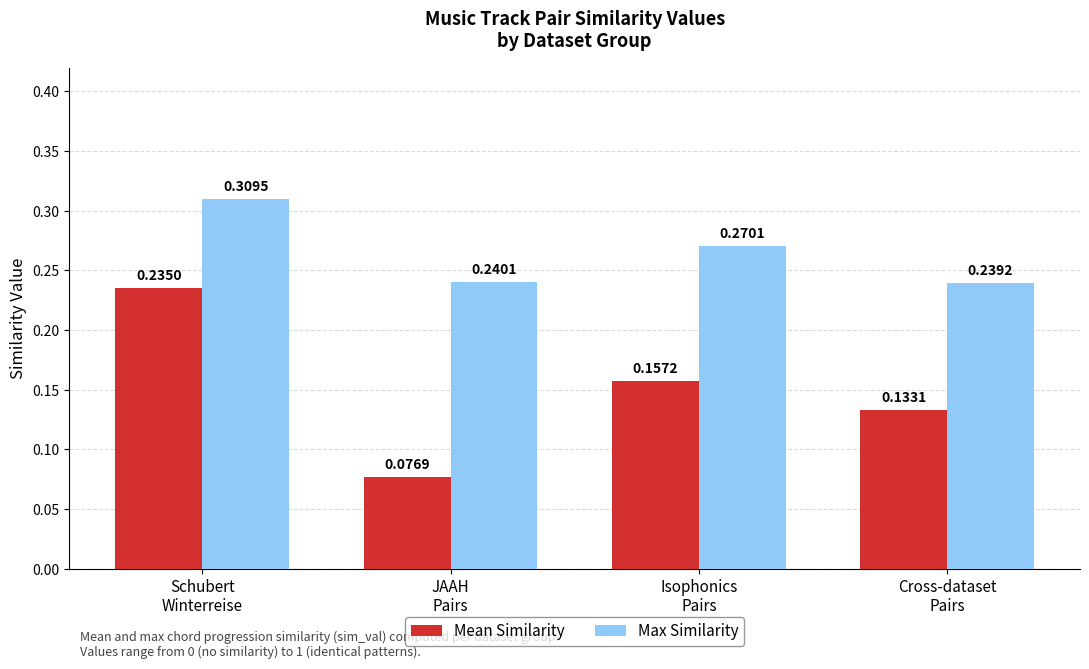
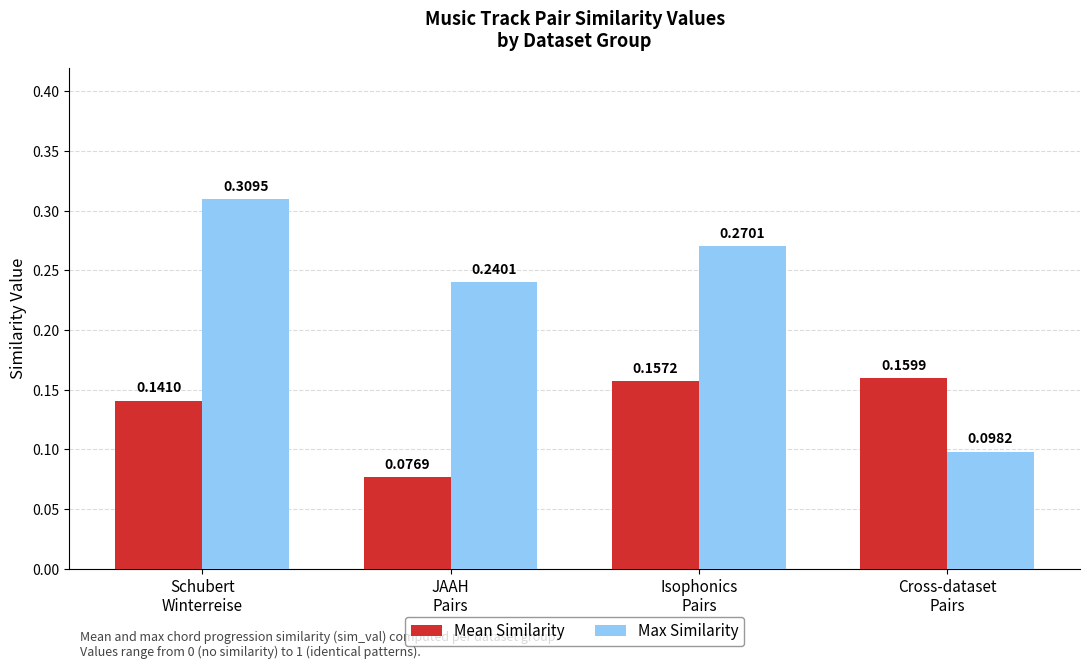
  {
    "Mean Similarity": {
-     "Schubert Winterreise": 0.2350,
+     "Schubert Winterreise": 0.1410,
      "JAAH Pairs": 0.0769,
      "Isophonics Pairs": 0.1572,
-     "Cross-dataset Pairs": 0.1331
+     "Cross-dataset Pairs": 0.1599
    },
    "Max Similarity": {
      "Schubert Winterreise": 0.3095,
      "JAAH Pairs": 0.2401,
      "Isophonics Pairs": 0.2701,
-     "Cross-dataset Pairs": 0.2392
+     "Cross-dataset Pairs": 0.0982
    }
  }
